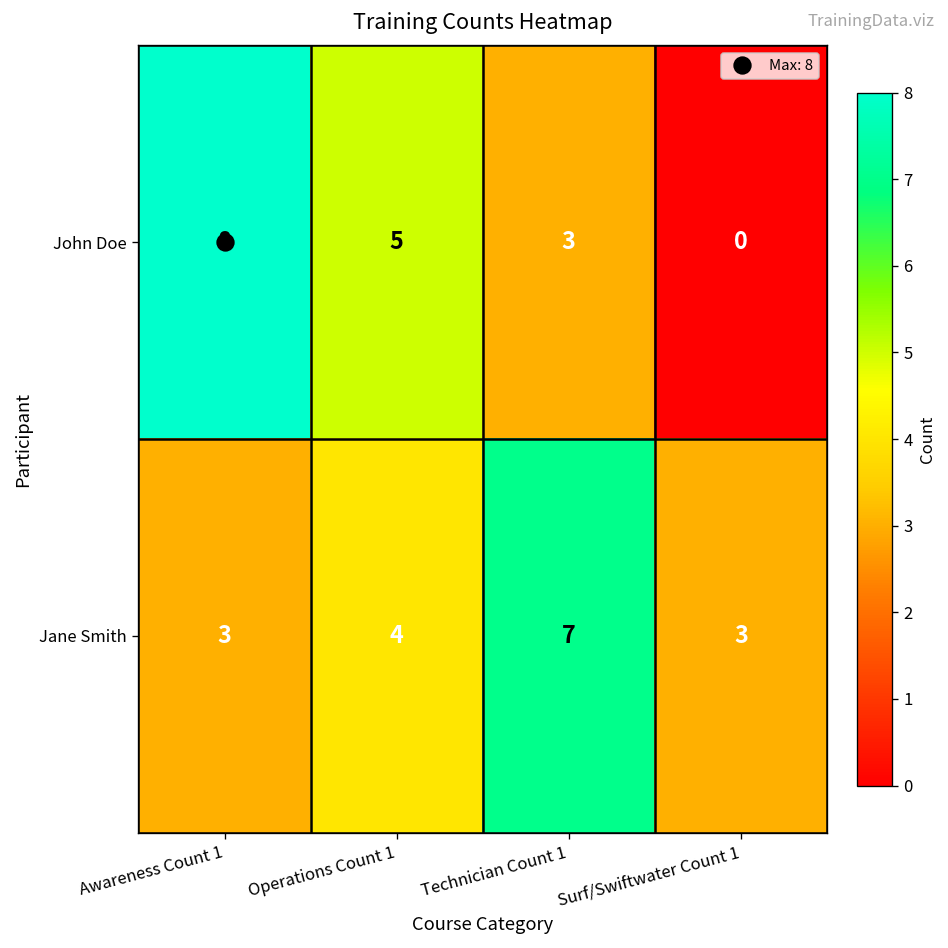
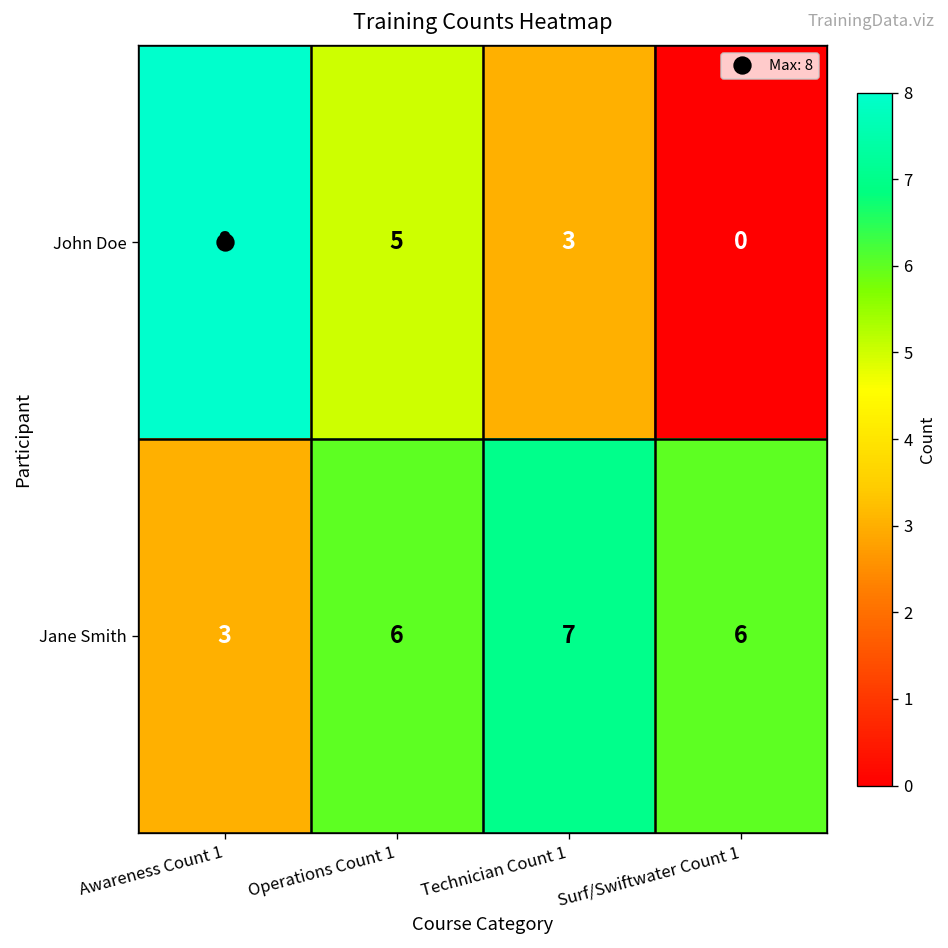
  {
    "John Doe": {
      "Operations Count 1": 5,
      "Technician Count 1": 3,
      "Surf/Swiftwater Count 1": 0
    },
    "Jane Smith": {
      "Awareness Count 1": 3,
-     "Operations Count 1": 4,
+     "Operations Count 1": 6,
      "Technician Count 1": 7,
-     "Surf/Swiftwater Count 1": 3
+     "Surf/Swiftwater Count 1": 6
    }
  }
